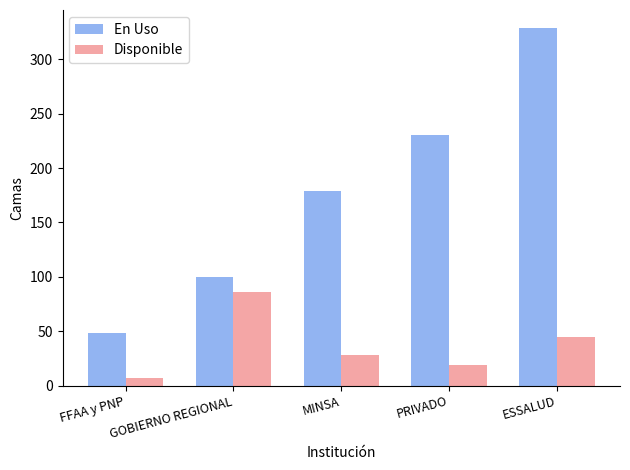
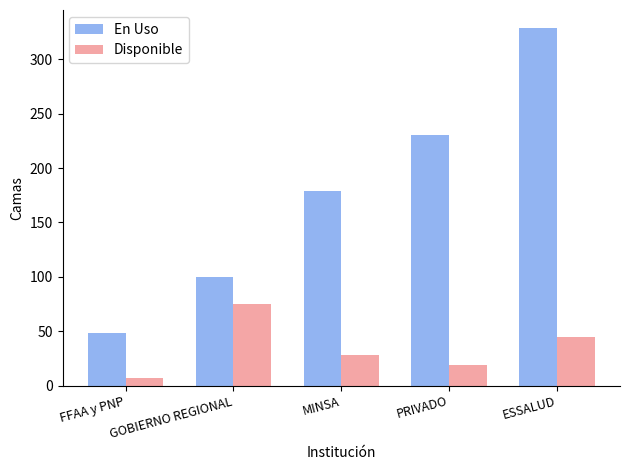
  {
    "En Uso": {
      "FFAA y PNP": 48,
      "GOBIERNO REGIONAL": 100,
      "MINSA": 179,
      "PRIVADO": 230,
      "ESSALUD": 329
    },
    "Disponible": {
      "FFAA y PNP": 7,
-     "GOBIERNO REGIONAL": 86,
+     "GOBIERNO REGIONAL": 75,
      "MINSA": 28,
      "PRIVADO": 19,
      "ESSALUD": 45
    }
  }
